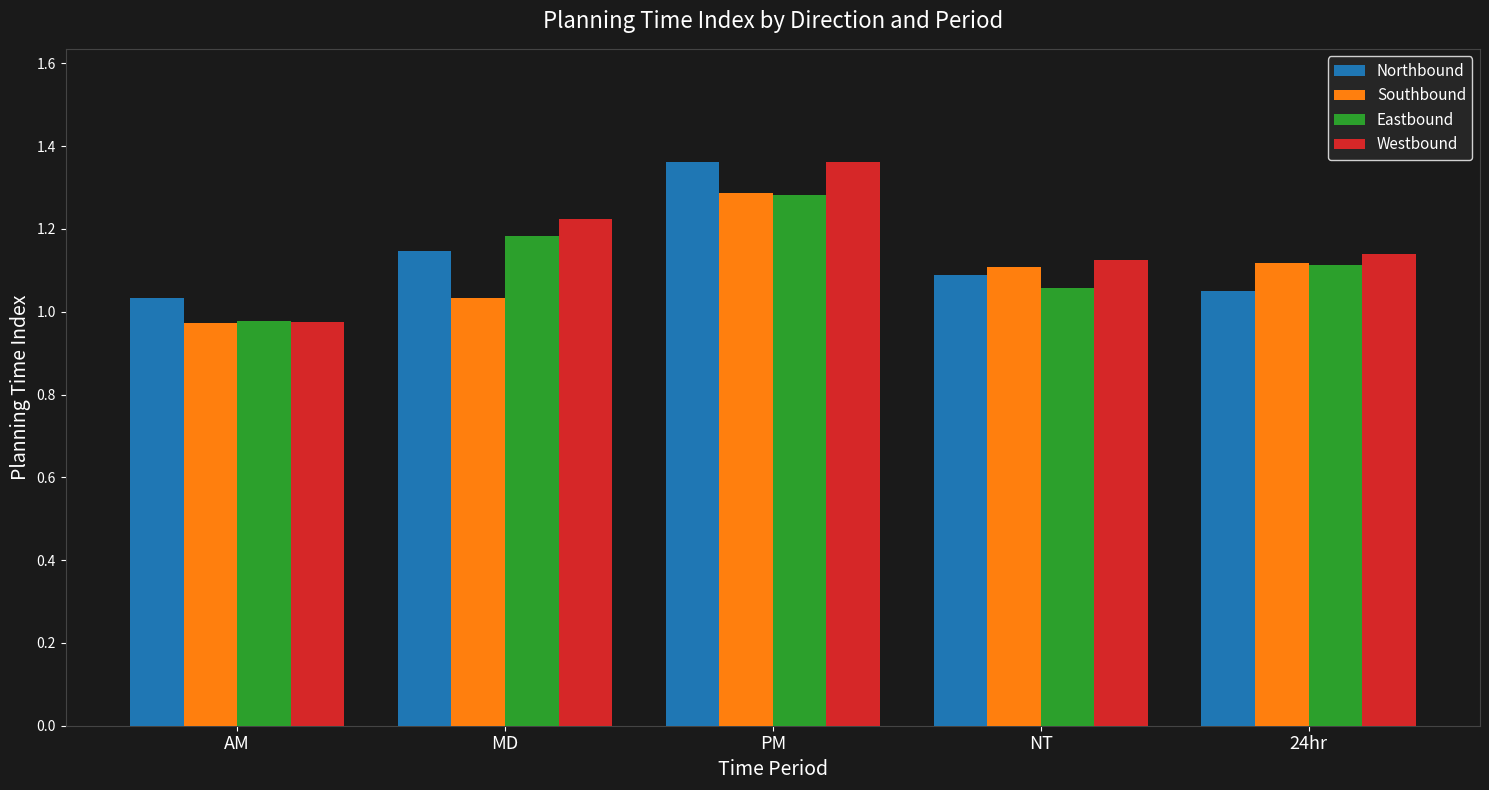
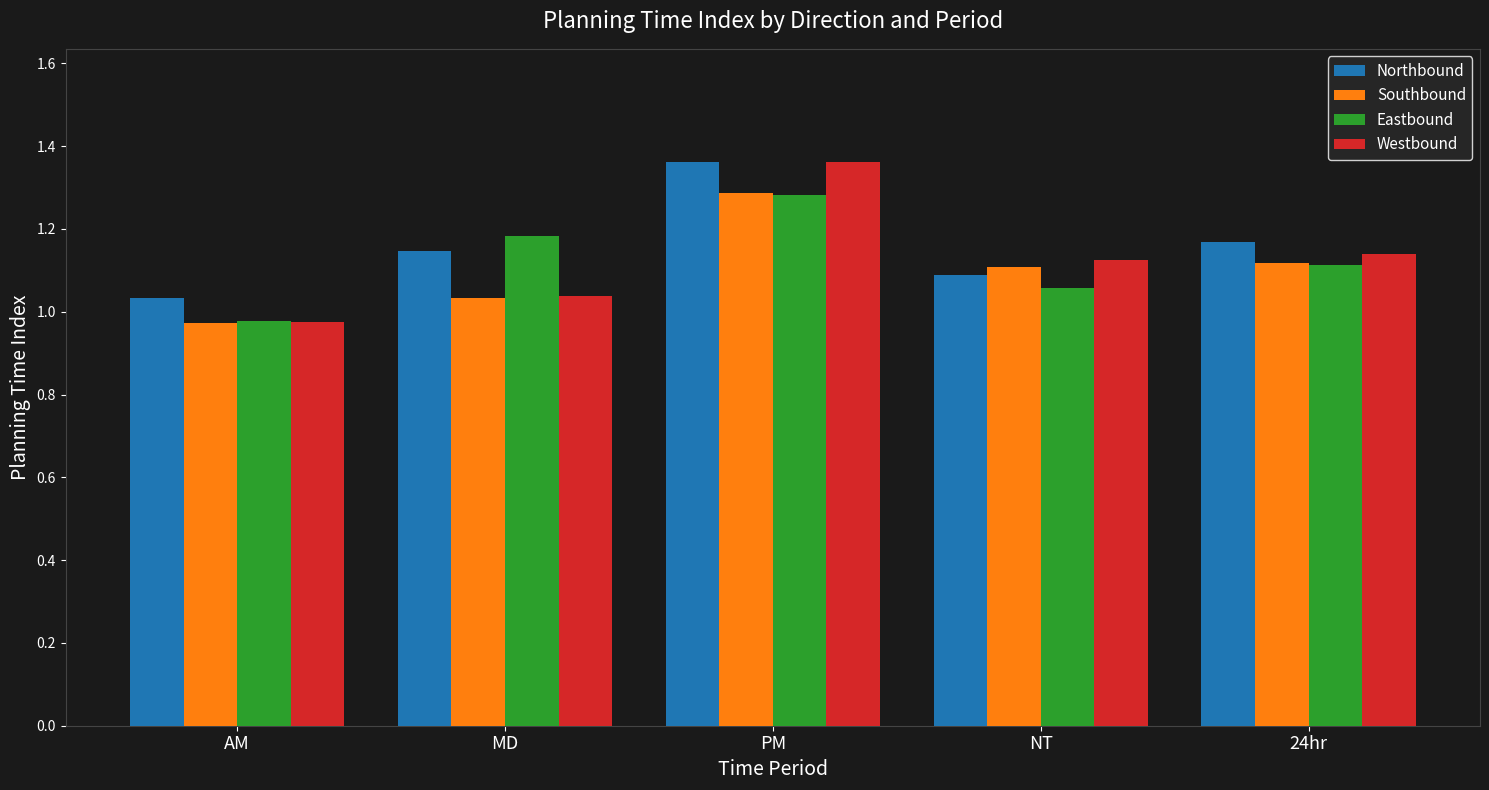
  {
    "Northbound": {
      "AM": 1.03,
      "MD": 1.15,
      "PM": 1.36,
      "NT": 1.09,
-     "24hr": 1.05
+     "24hr": 1.17
    },
    "Southbound": {
      "AM": 0.97,
      "MD": 1.03,
      "PM": 1.29,
      "NT": 1.11,
      "24hr": 1.12
    },
    "Eastbound": {
      "AM": 0.98,
      "MD": 1.18,
      "PM": 1.28,
      "NT": 1.06,
      "24hr": 1.11
    },
    "Westbound": {
      "AM": 0.97,
-     "MD": 1.22,
+     "MD": 1.04,
      "PM": 1.36,
      "NT": 1.13,
      "24hr": 1.14
    }
  }
